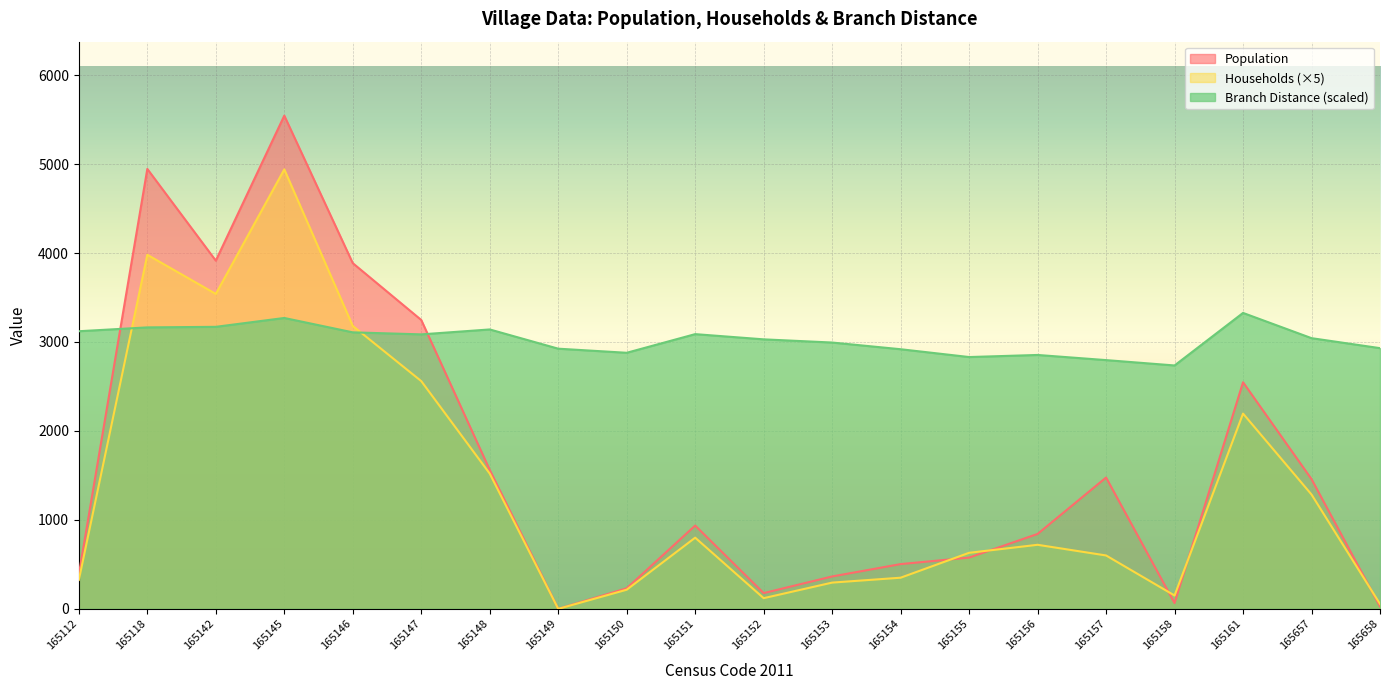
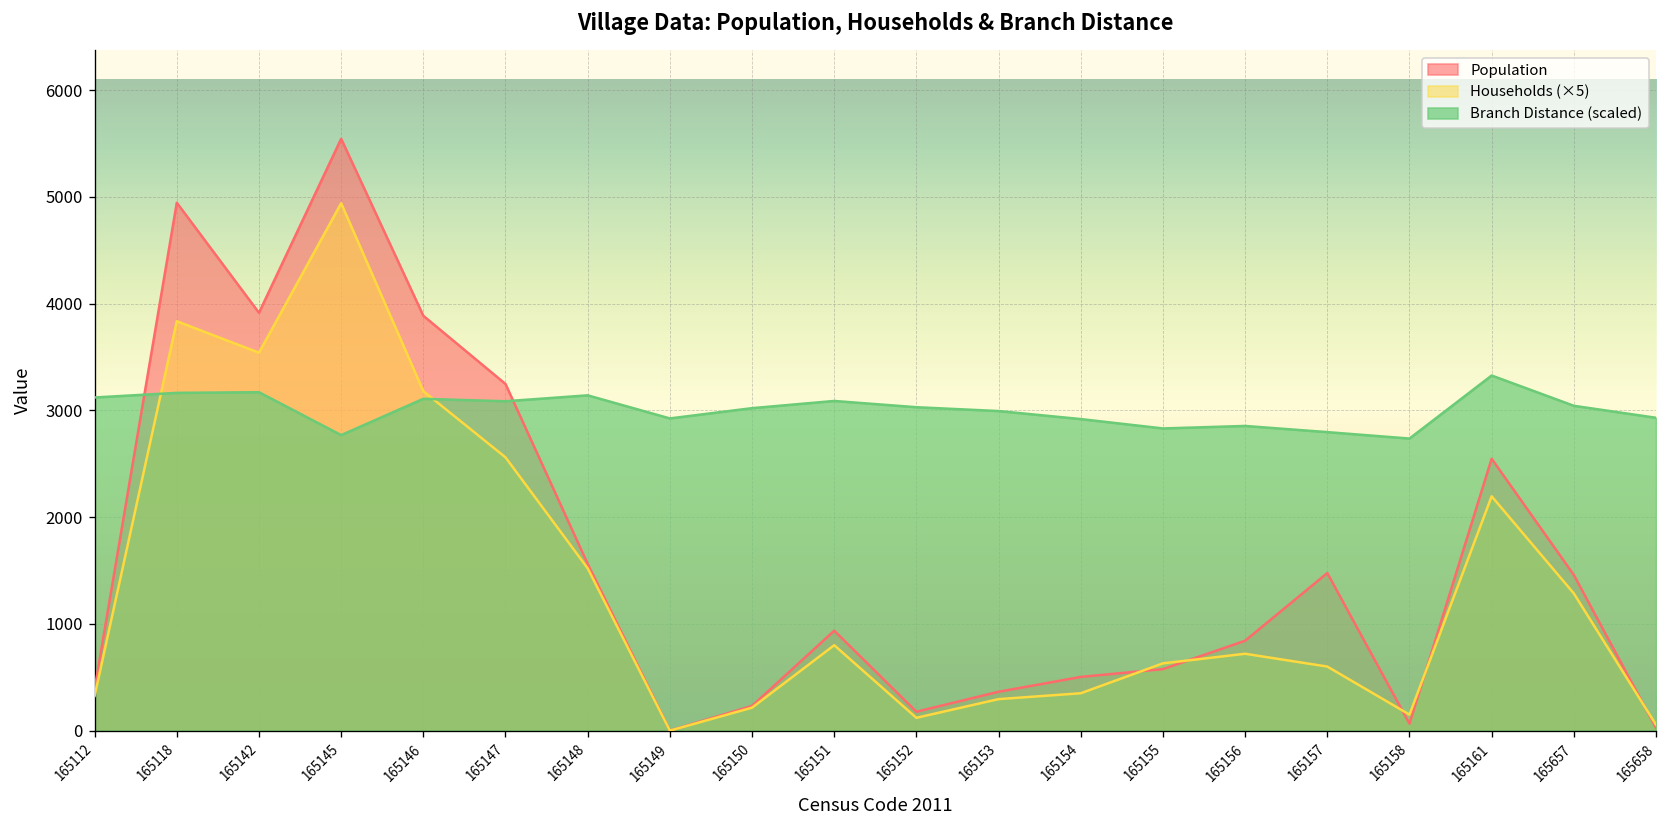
  {
    "Population": {
      "165112": 400,
      "165118": 4900,
      "165142": 3900,
      "165145": 5500,
      "165146": 3900,
      "165147": 3200,
      "165148": 1600,
      "165151": 900,
      "165152": 200,
      "165153": 400,
      "165154": 500,
      "165155": 600,
      "165156": 800,
      "165157": 1500,
      "165158": 100,
      "165161": 2500,
      "165657": 1500
    },
    "Households (×5)": {
      "165112": 300,
-     "165118": 4000,
+     "165118": 3800,
      "165142": 3500,
      "165145": 4900,
      "165146": 3200,
      "165147": 2600,
      "165148": 1500,
      "165151": 800,
      "165152": 100,
      "165153": 300,
      "165154": 400,
      "165155": 600,
      "165156": 700,
      "165157": 600,
      "165158": 200,
      "165161": 2200,
      "165657": 1300
    },
    "Branch Distance (scaled)": {
      "165112": 3100,
      "165118": 3200,
      "165142": 3200,
-     "165145": 3300,
+     "165145": 2800,
      "165146": 3100,
      "165147": 3100,
      "165148": 3100,
      "165149": 2900,
-     "165150": 2900,
+     "165150": 3000,
      "165151": 3100,
      "165152": 3000,
      "165153": 3000,
      "165154": 2900,
      "165155": 2800,
      "165156": 2900,
      "165157": 2800,
      "165158": 2700,
      "165161": 3300,
      "165657": 3000,
      "165658": 2900
    }
  }
